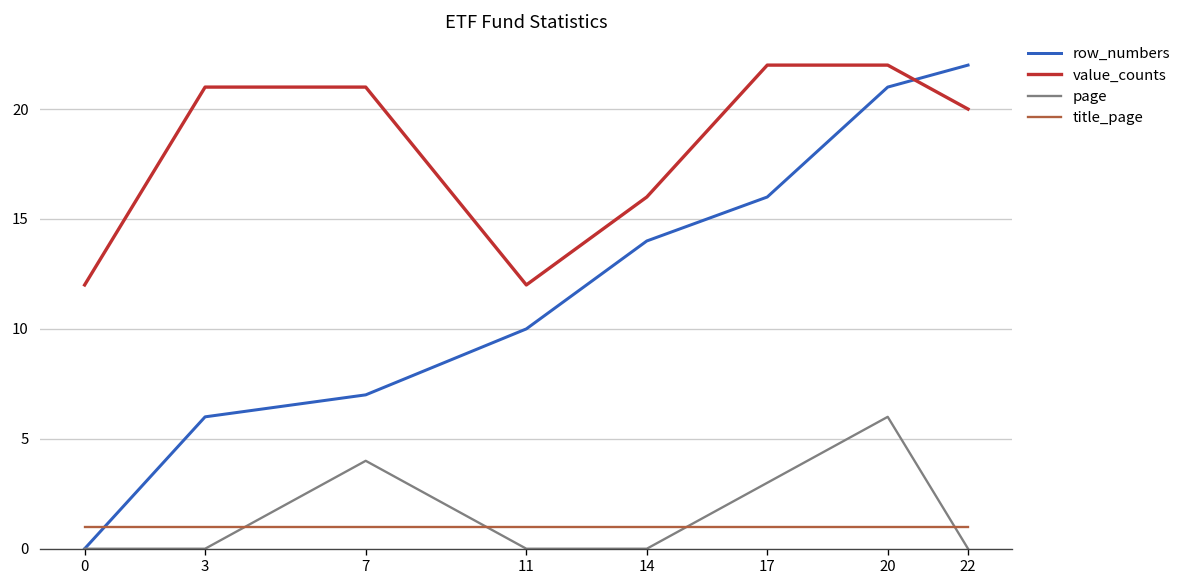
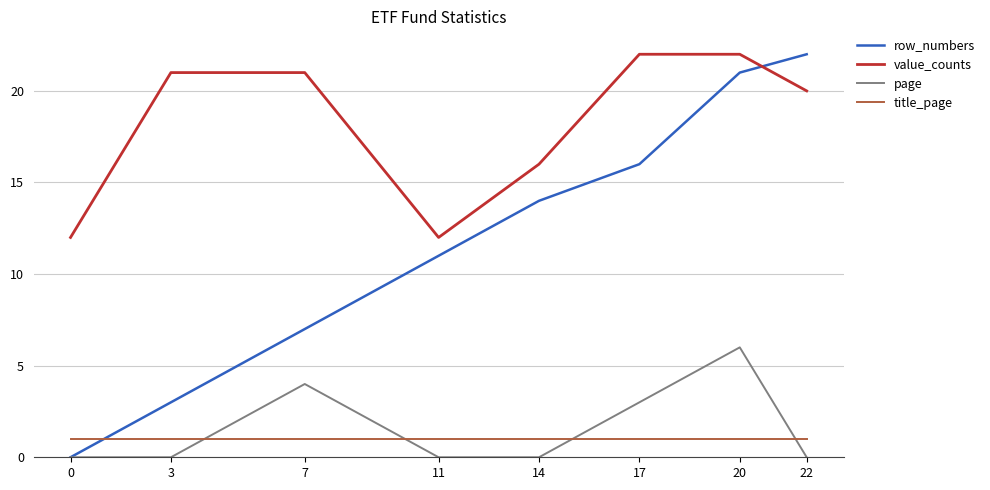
  {
    "row_numbers": {
-     "3": 6,
+     "3": 3,
      "7": 7,
-     "11": 10,
+     "11": 11,
      "14": 14,
      "17": 16,
      "20": 21,
      "22": 22
    },
    "page": {
      "3": 0,
      "7": 4,
      "11": 0,
      "14": 0,
      "17": 3,
      "20": 6,
      "22": 0
    }
  }
